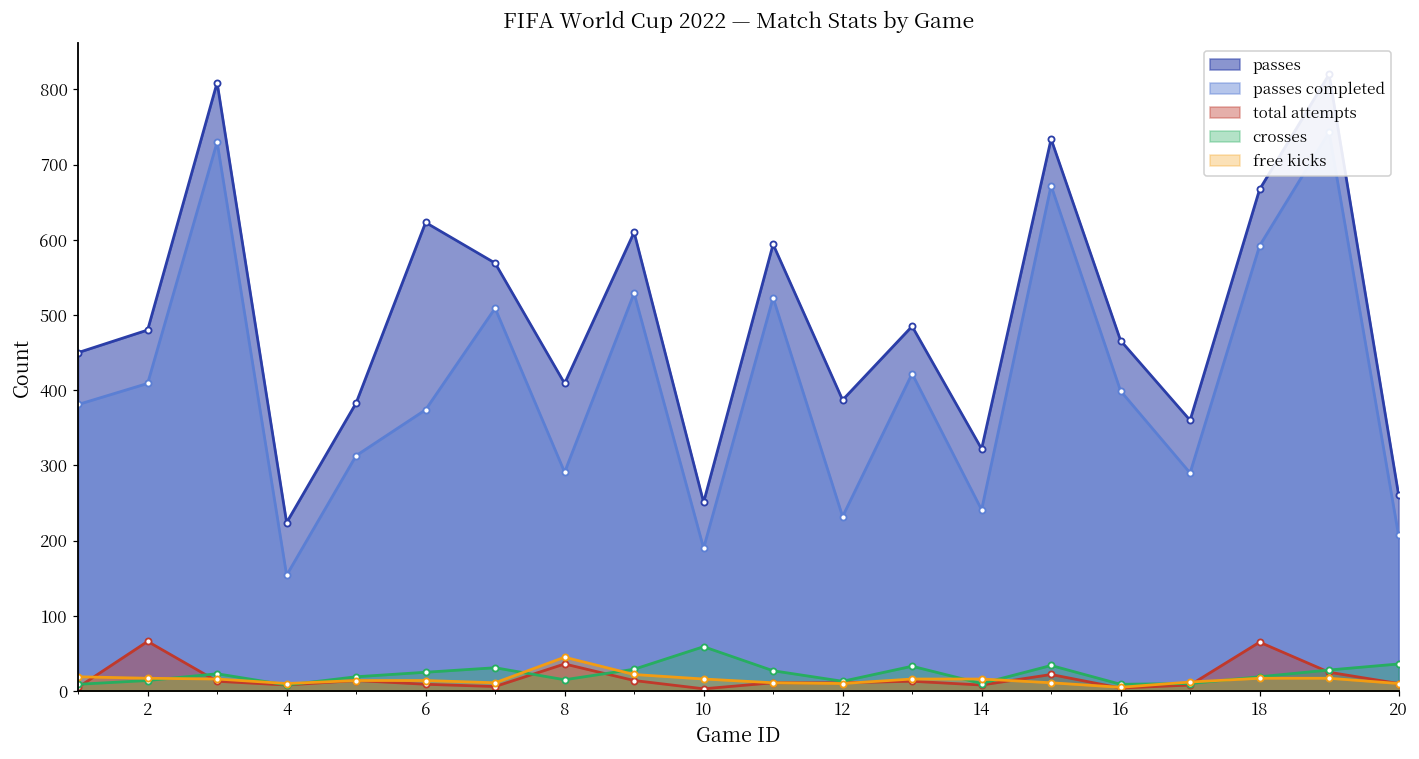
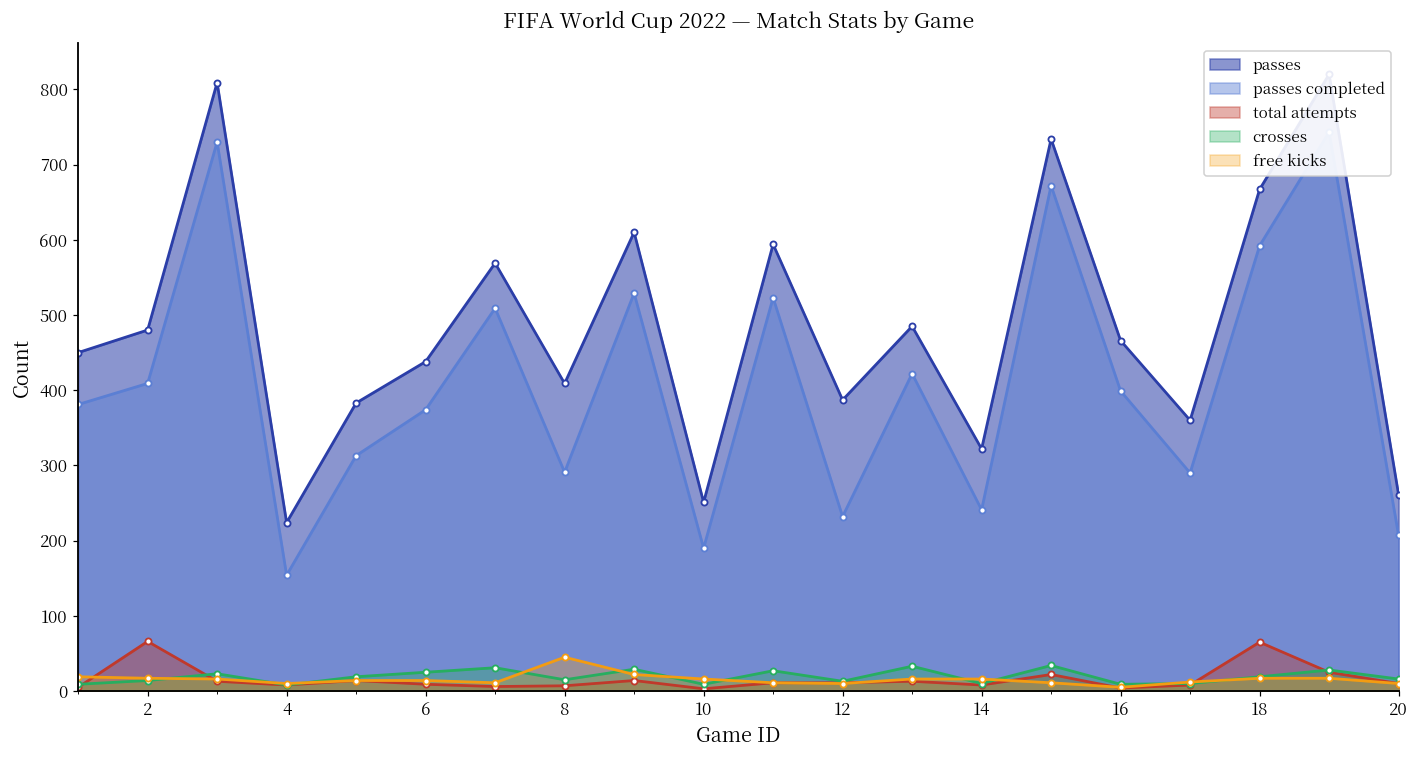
  {
    "passes": {
      "2": 480,
      "4": 220,
-     "6": 620,
+     "6": 440,
      "8": 410,
      "10": 250,
      "12": 390,
      "14": 320,
      "16": 470,
      "18": 670,
      "20": 260
    },
    "passes completed": {
      "2": 410,
      "4": 150,
      "6": 370,
      "8": 290,
      "10": 190,
      "12": 230,
      "14": 240,
      "16": 400,
      "18": 590,
      "20": 210
    },
    "total attempts": {
      "2": 70,
      "6": 10,
-     "8": 40,
+     "8": 10,
      "10": 0,
      "18": 70
    },
    "crosses": {
      "6": 30,
      "8": 20,
-     "10": 60,
+     "10": 10,
      "16": 10,
-     "20": 40
+     "20": 20
    },
    "free kicks": {
      "6": 10,
      "8": 50,
      "10": 20,
      "14": 20
    }
  }
